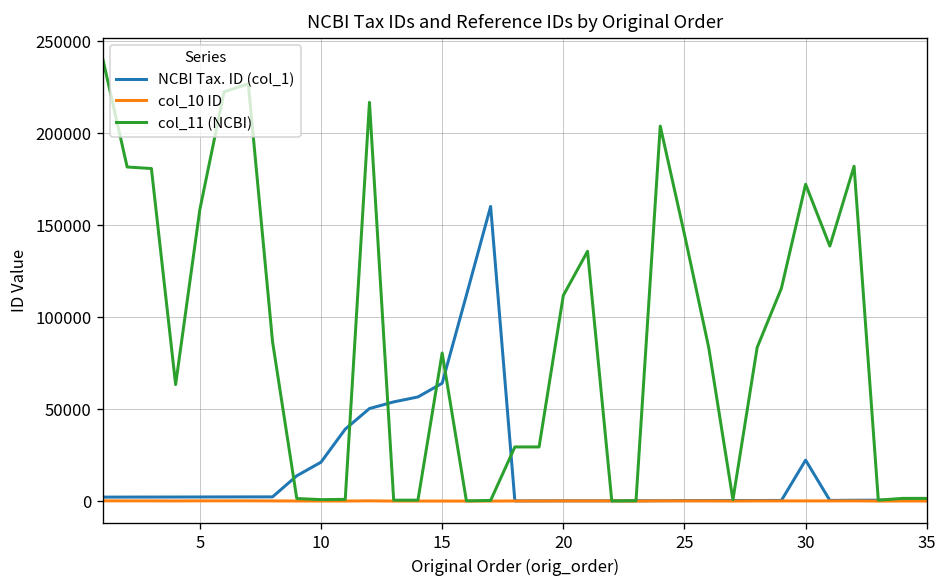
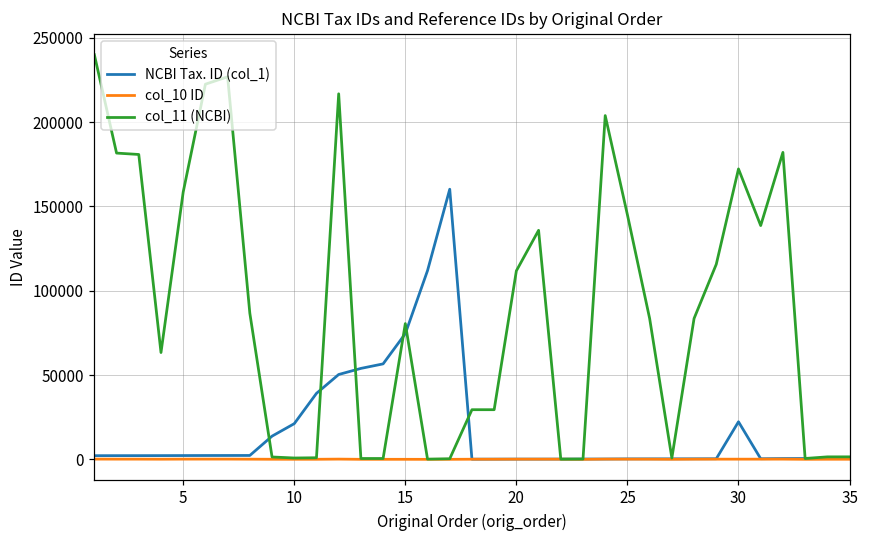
  {
    "NCBI Tax. ID (col_1)": {
      "5": 2000,
      "10": 21000,
-     "15": 64000,
+     "15": 75000,
      "30": 22000
    },
    "col_10 ID": {
      "5": 0,
      "15": 0,
      "30": 0
    },
    "col_11 (NCBI)": {
      "5": 159000,
      "15": 81000,
      "20": 112000,
      "25": 145000,
      "30": 172000
    }
  }
